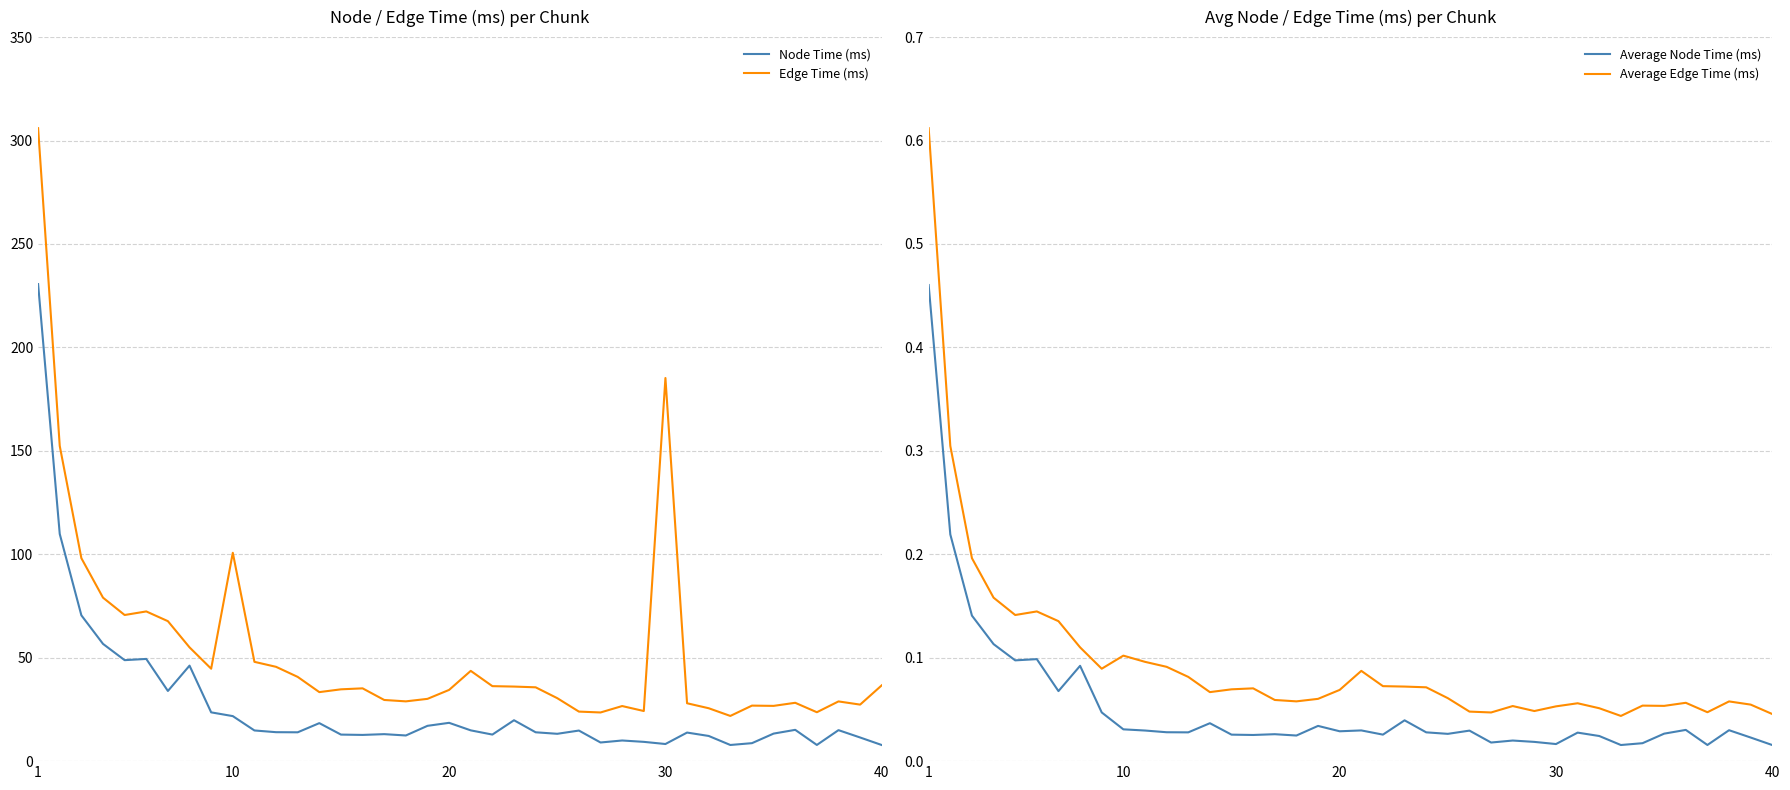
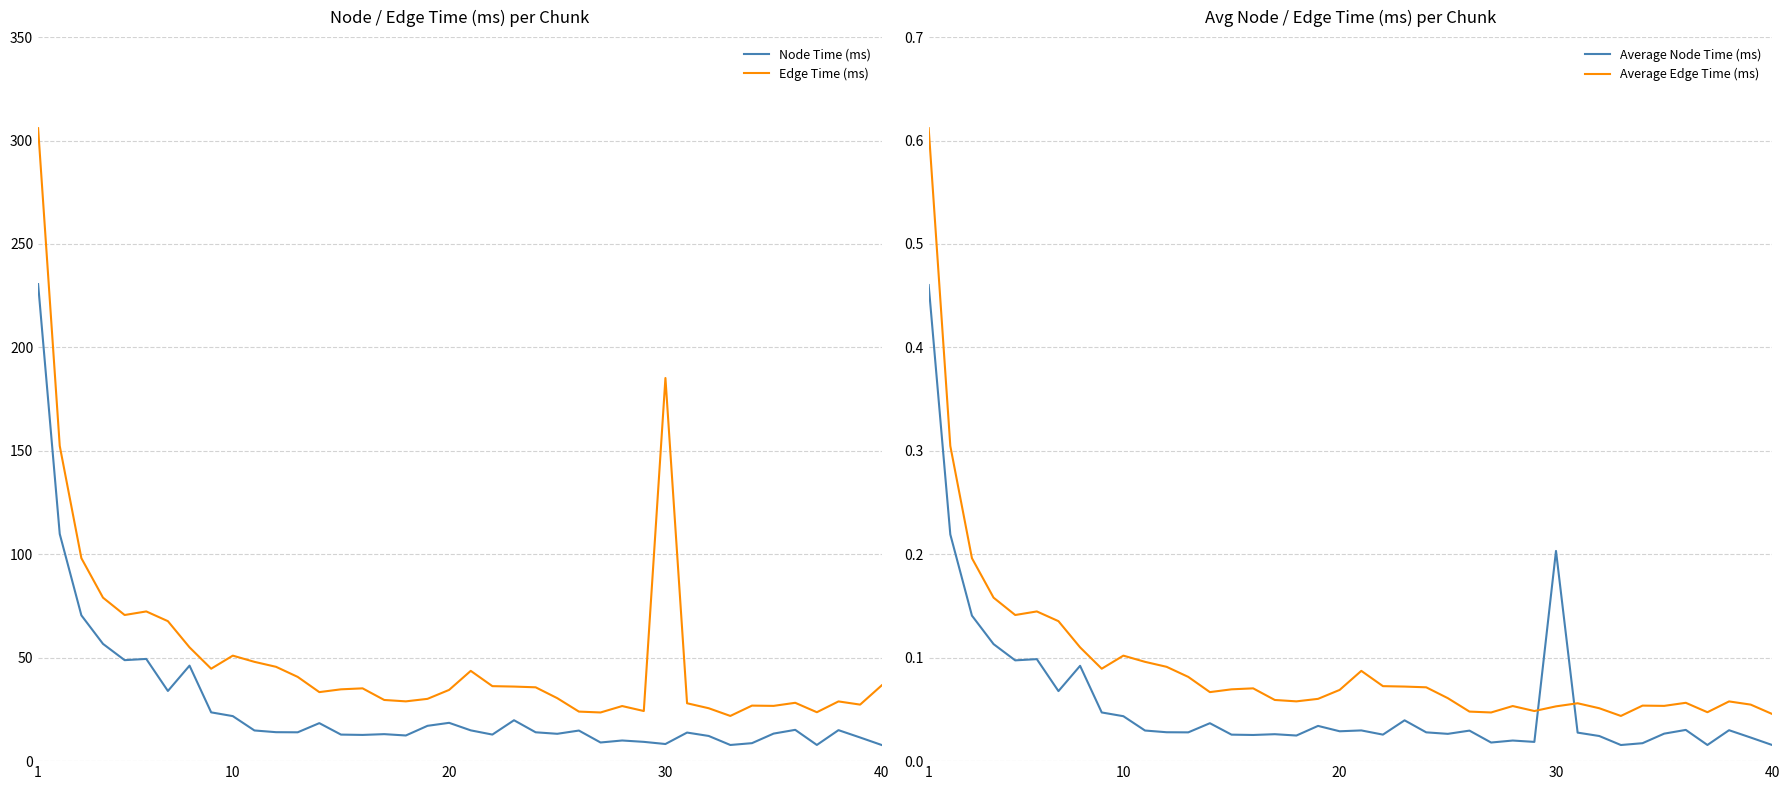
  {
    "Node / Edge Time (ms) per Chunk": {
      "Node Time (ms)": {
        "1": 231,
        "10": 22,
        "20": 19,
        "30": 8,
        "40": 8
      },
      "Edge Time (ms)": {
        "1": 306,
-       "10": 101,
+       "10": 51,
        "20": 34,
        "30": 185,
        "40": 37
      }
    },
    "Avg Node / Edge Time (ms) per Chunk": {
      "Average Node Time (ms)": {
        "1": 0.460,
-       "10": 0.031,
+       "10": 0.043,
        "20": 0.029,
-       "30": 0.017,
+       "30": 0.203,
        "40": 0.016
      },
      "Average Edge Time (ms)": {
        "1": 0.612,
        "10": 0.102,
        "20": 0.069,
        "30": 0.053,
        "40": 0.046
      }
    }
  }
